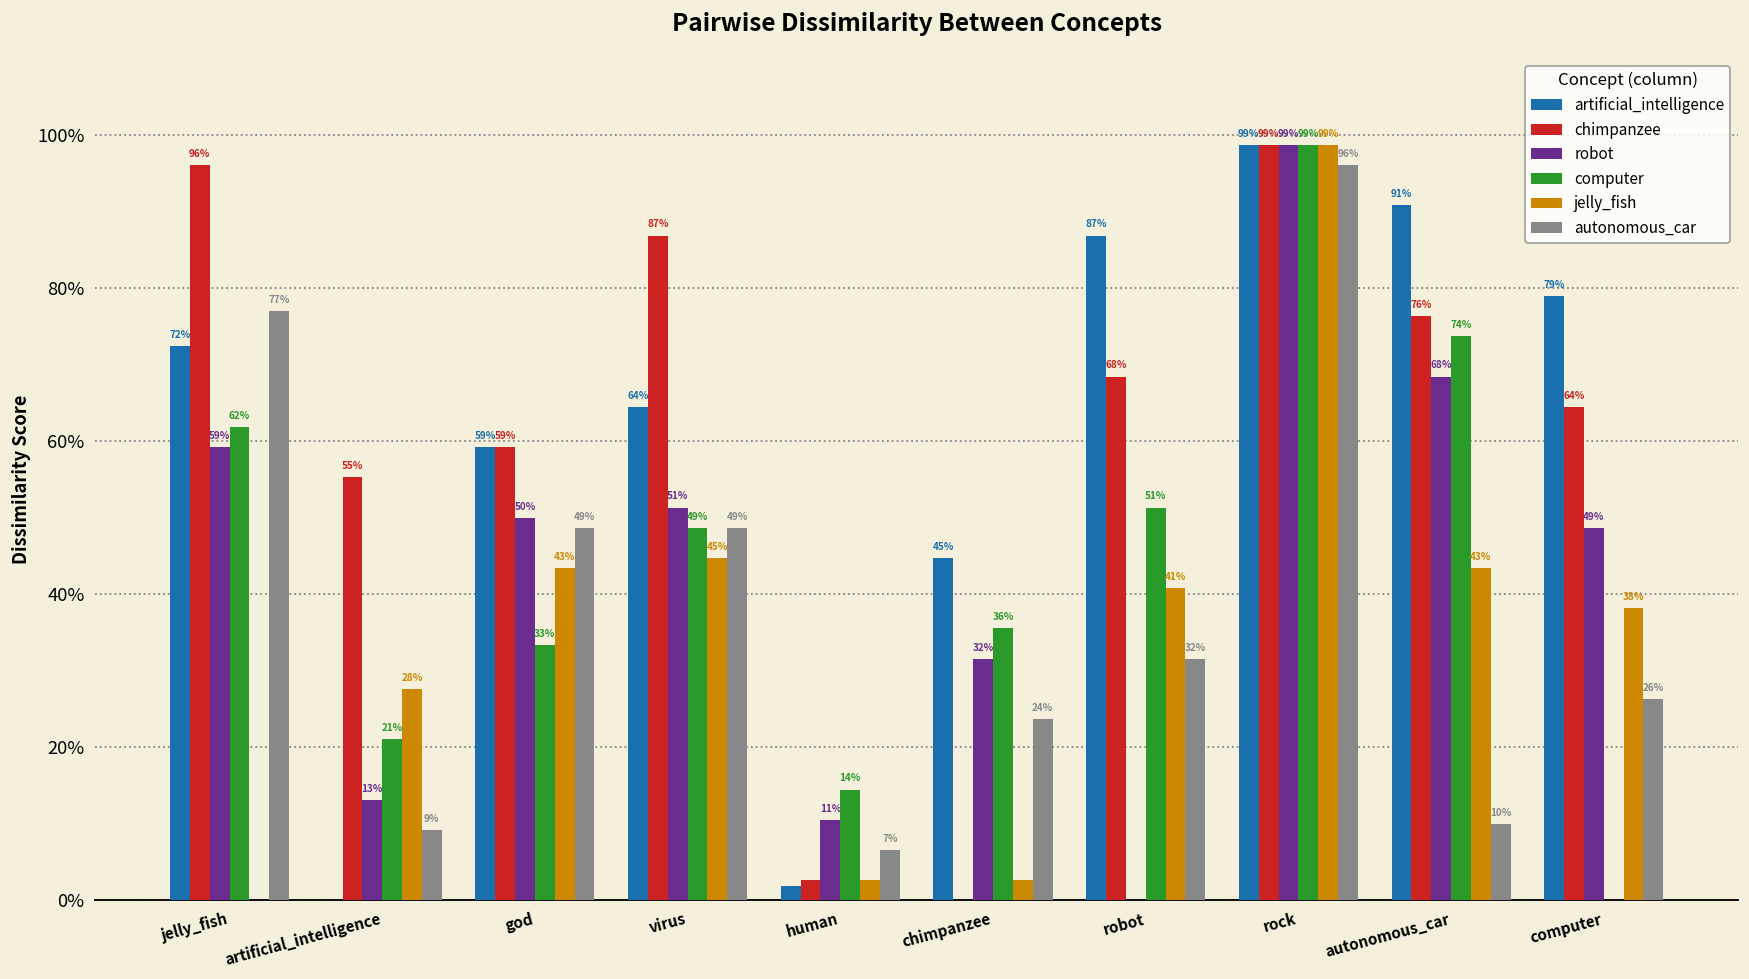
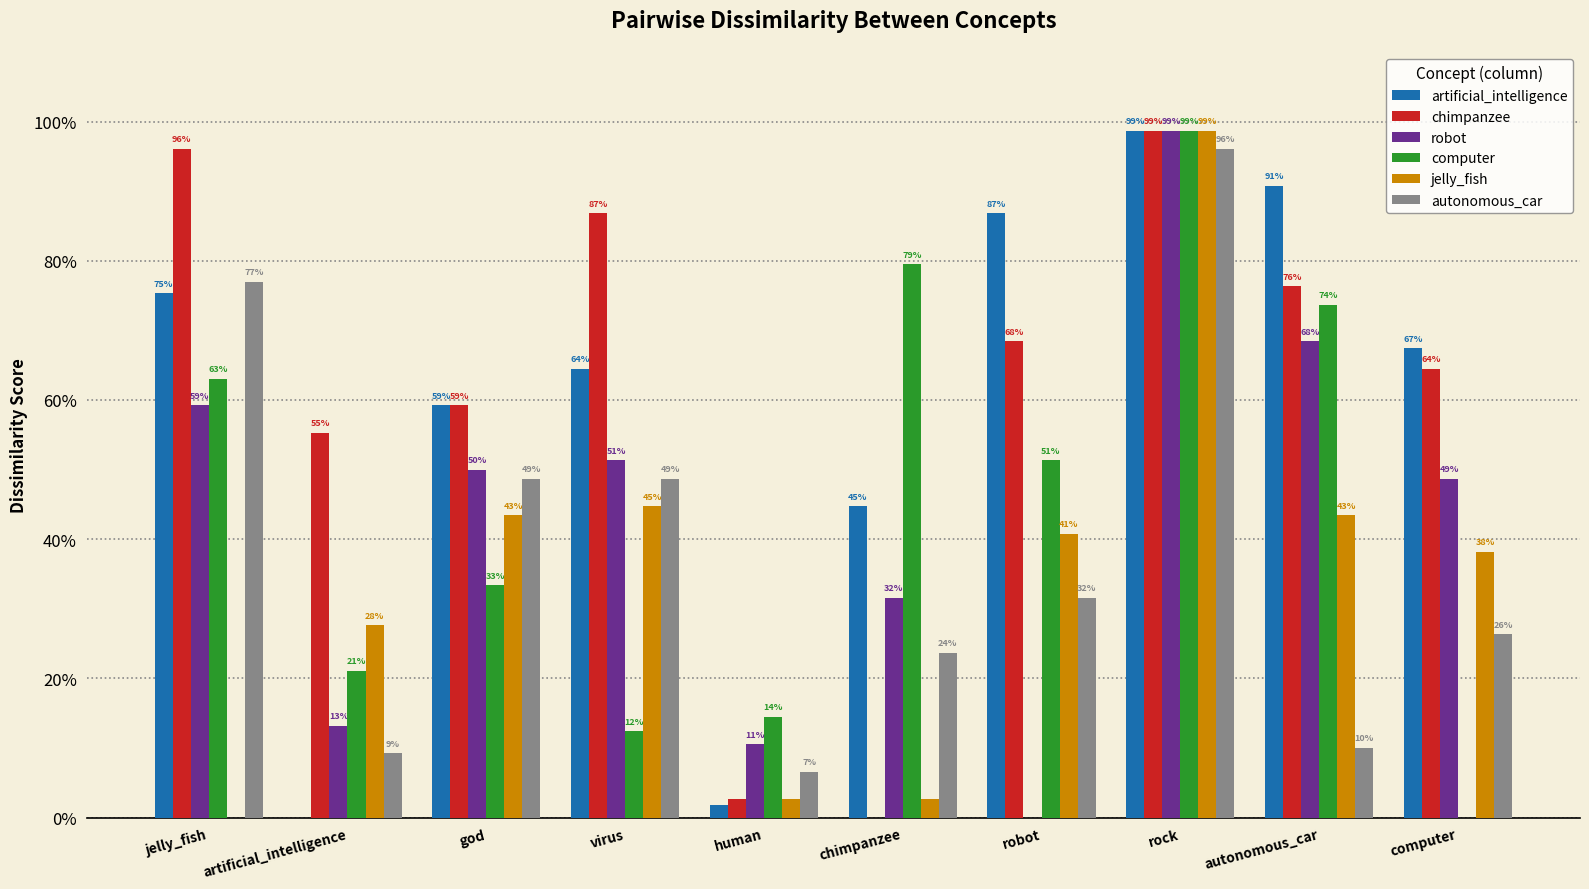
  {
    "artificial_intelligence": {
-     "jelly_fish": "72%",
+     "jelly_fish": "75%",
      "god": "59%",
      "virus": "64%",
      "chimpanzee": "45%",
      "robot": "87%",
      "rock": "99%",
      "autonomous_car": "91%",
-     "computer": "79%"
+     "computer": "67%"
    },
    "chimpanzee": {
      "jelly_fish": "96%",
      "artificial_intelligence": "55%",
      "god": "59%",
      "virus": "87%",
      "robot": "68%",
      "rock": "99%",
      "autonomous_car": "76%",
      "computer": "64%"
    },
    "robot": {
      "jelly_fish": "59%",
      "artificial_intelligence": "13%",
      "god": "50%",
      "virus": "51%",
      "human": "11%",
      "chimpanzee": "32%",
      "rock": "99%",
      "autonomous_car": "68%",
      "computer": "49%"
    },
    "computer": {
-     "jelly_fish": "62%",
+     "jelly_fish": "63%",
      "artificial_intelligence": "21%",
      "god": "33%",
-     "virus": "49%",
+     "virus": "12%",
      "human": "14%",
-     "chimpanzee": "36%",
+     "chimpanzee": "79%",
      "robot": "51%",
      "rock": "99%",
      "autonomous_car": "74%"
    },
    "jelly_fish": {
      "artificial_intelligence": "28%",
      "god": "43%",
      "virus": "45%",
      "robot": "41%",
      "rock": "99%",
      "autonomous_car": "43%",
      "computer": "38%"
    },
    "autonomous_car": {
      "jelly_fish": "77%",
      "artificial_intelligence": "9%",
      "god": "49%",
      "virus": "49%",
      "human": "7%",
      "chimpanzee": "24%",
      "robot": "32%",
      "rock": "96%",
      "autonomous_car": "10%",
      "computer": "26%"
    }
  }
